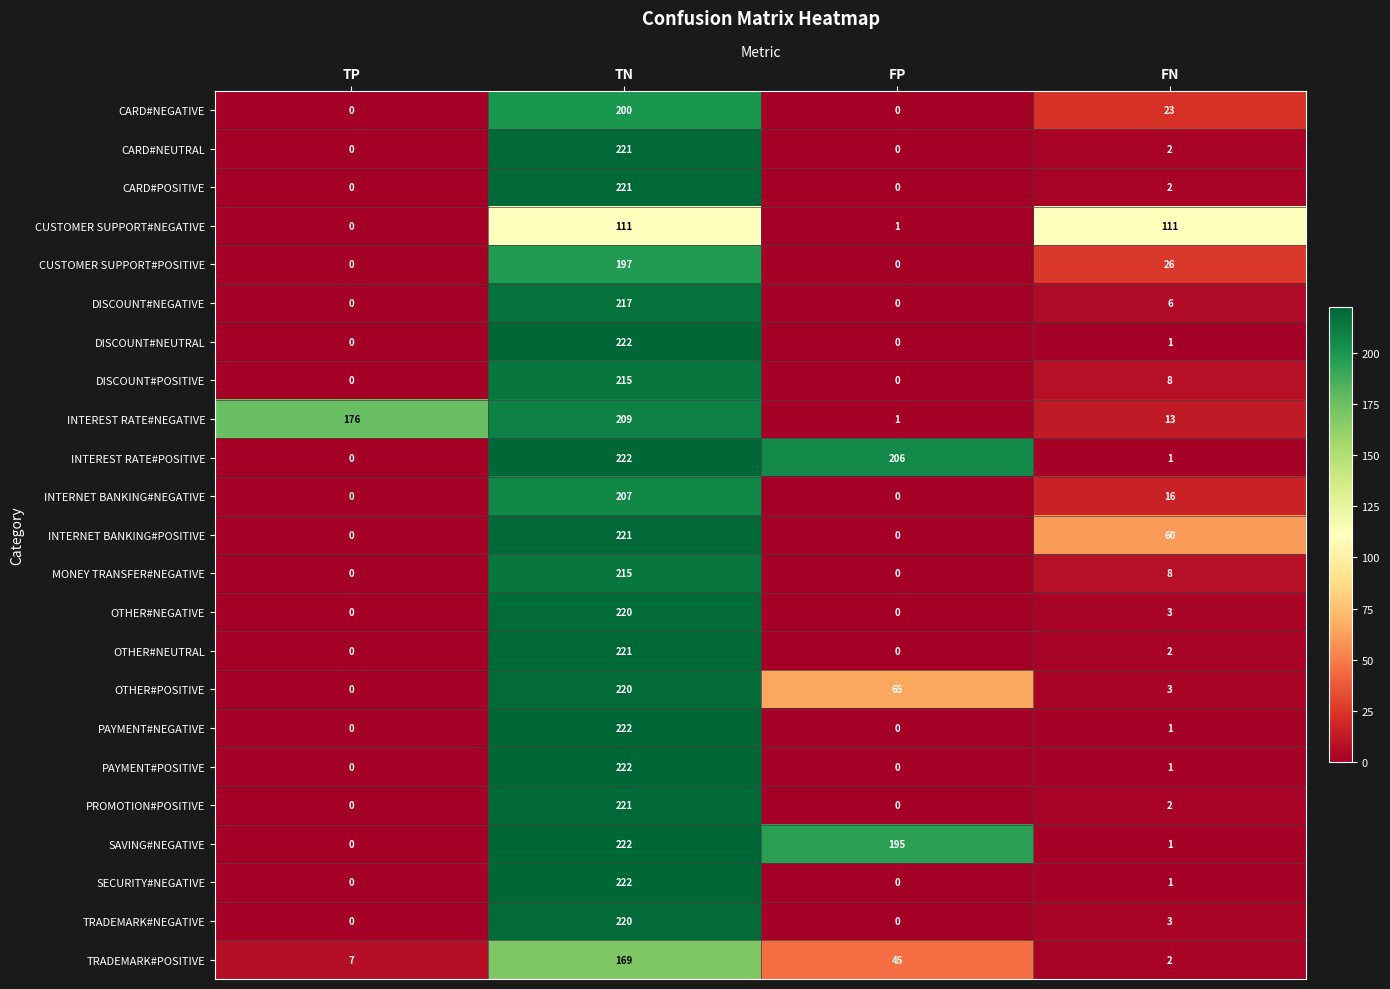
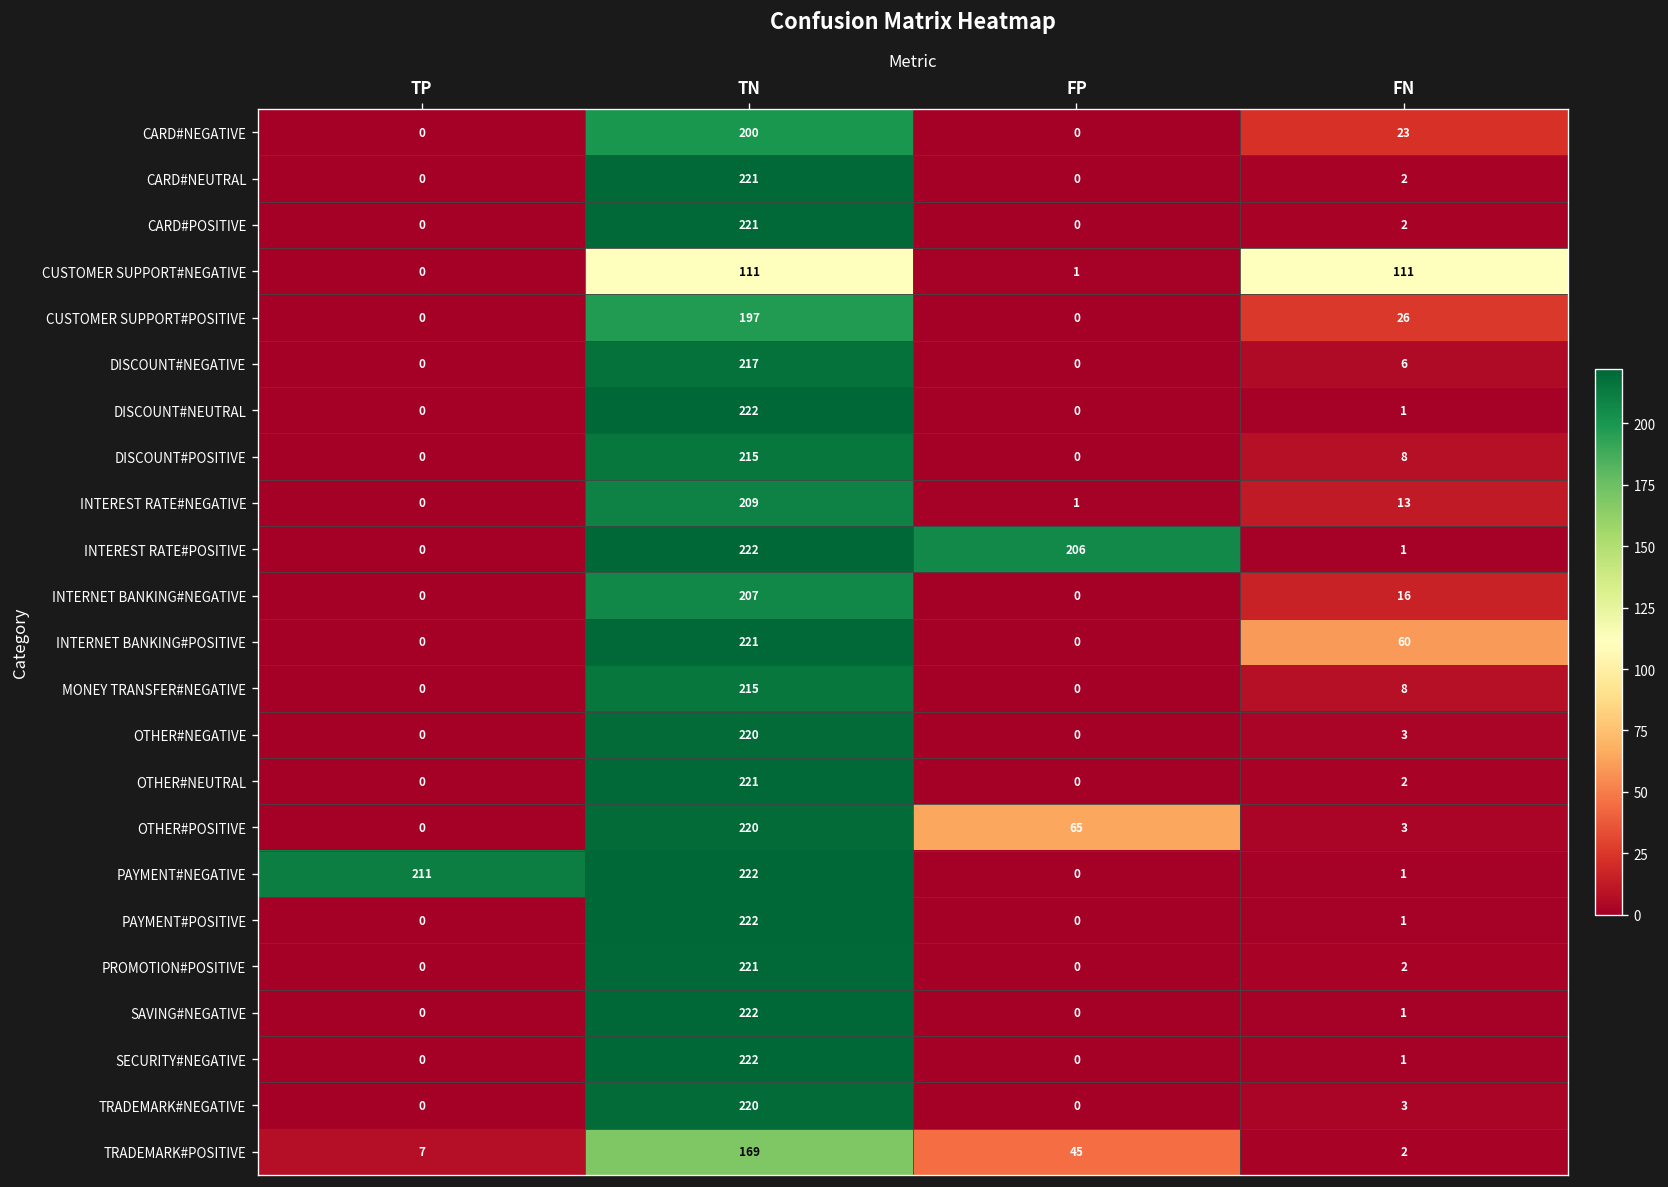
  {
    "CARD#NEGATIVE": {
      "TP": 0,
      "TN": 200,
      "FP": 0,
      "FN": 23
    },
    "CARD#NEUTRAL": {
      "TP": 0,
      "TN": 221,
      "FP": 0,
      "FN": 2
    },
    "CARD#POSITIVE": {
      "TP": 0,
      "TN": 221,
      "FP": 0,
      "FN": 2
    },
    "CUSTOMER SUPPORT#NEGATIVE": {
      "TP": 0,
      "TN": 111,
      "FP": 1,
      "FN": 111
    },
    "CUSTOMER SUPPORT#POSITIVE": {
      "TP": 0,
      "TN": 197,
      "FP": 0,
      "FN": 26
    },
    "DISCOUNT#NEGATIVE": {
      "TP": 0,
      "TN": 217,
      "FP": 0,
      "FN": 6
    },
    "DISCOUNT#NEUTRAL": {
      "TP": 0,
      "TN": 222,
      "FP": 0,
      "FN": 1
    },
    "DISCOUNT#POSITIVE": {
      "TP": 0,
      "TN": 215,
      "FP": 0,
      "FN": 8
    },
    "INTEREST RATE#NEGATIVE": {
-     "TP": 176,
+     "TP": 0,
      "TN": 209,
      "FP": 1,
      "FN": 13
    },
    "INTEREST RATE#POSITIVE": {
      "TP": 0,
      "TN": 222,
      "FP": 206,
      "FN": 1
    },
    "INTERNET BANKING#NEGATIVE": {
      "TP": 0,
      "TN": 207,
      "FP": 0,
      "FN": 16
    },
    "INTERNET BANKING#POSITIVE": {
      "TP": 0,
      "TN": 221,
      "FP": 0,
      "FN": 60
    },
    "MONEY TRANSFER#NEGATIVE": {
      "TP": 0,
      "TN": 215,
      "FP": 0,
      "FN": 8
    },
    "OTHER#NEGATIVE": {
      "TP": 0,
      "TN": 220,
      "FP": 0,
      "FN": 3
    },
    "OTHER#NEUTRAL": {
      "TP": 0,
      "TN": 221,
      "FP": 0,
      "FN": 2
    },
    "OTHER#POSITIVE": {
      "TP": 0,
      "TN": 220,
      "FP": 65,
      "FN": 3
    },
    "PAYMENT#NEGATIVE": {
-     "TP": 0,
+     "TP": 211,
      "TN": 222,
      "FP": 0,
      "FN": 1
    },
    "PAYMENT#POSITIVE": {
      "TP": 0,
      "TN": 222,
      "FP": 0,
      "FN": 1
    },
    "PROMOTION#POSITIVE": {
      "TP": 0,
      "TN": 221,
      "FP": 0,
      "FN": 2
    },
    "SAVING#NEGATIVE": {
      "TP": 0,
      "TN": 222,
-     "FP": 195,
+     "FP": 0,
      "FN": 1
    },
    "SECURITY#NEGATIVE": {
      "TP": 0,
      "TN": 222,
      "FP": 0,
      "FN": 1
    },
    "TRADEMARK#NEGATIVE": {
      "TP": 0,
      "TN": 220,
      "FP": 0,
      "FN": 3
    },
    "TRADEMARK#POSITIVE": {
      "TP": 7,
      "TN": 169,
      "FP": 45,
      "FN": 2
    }
  }
